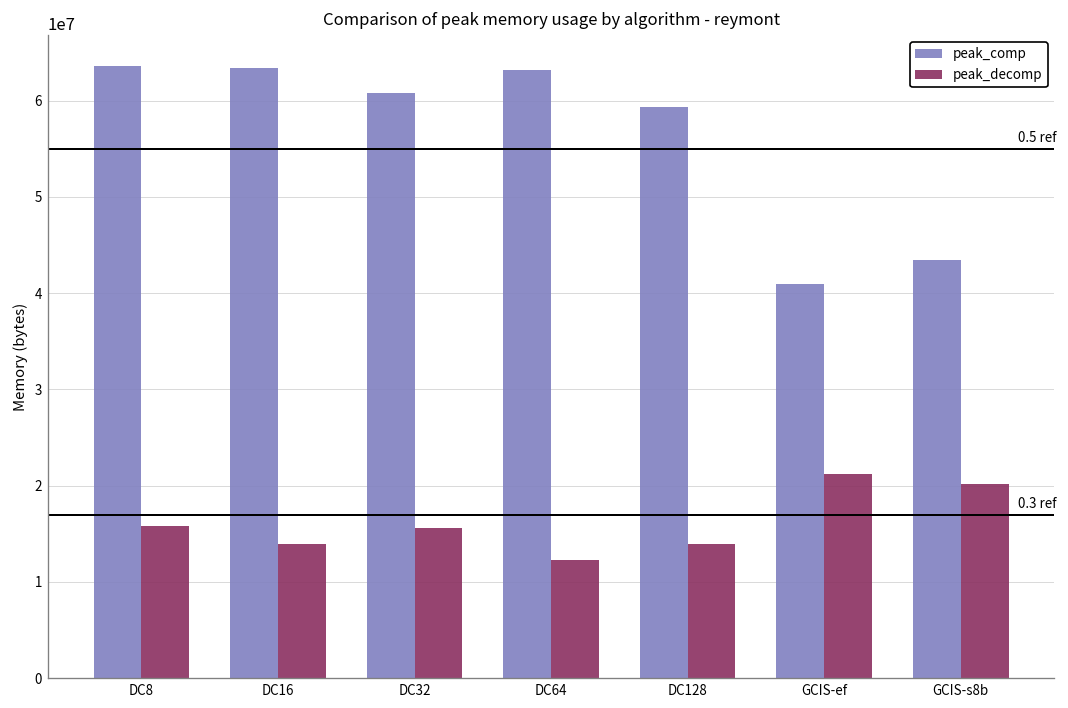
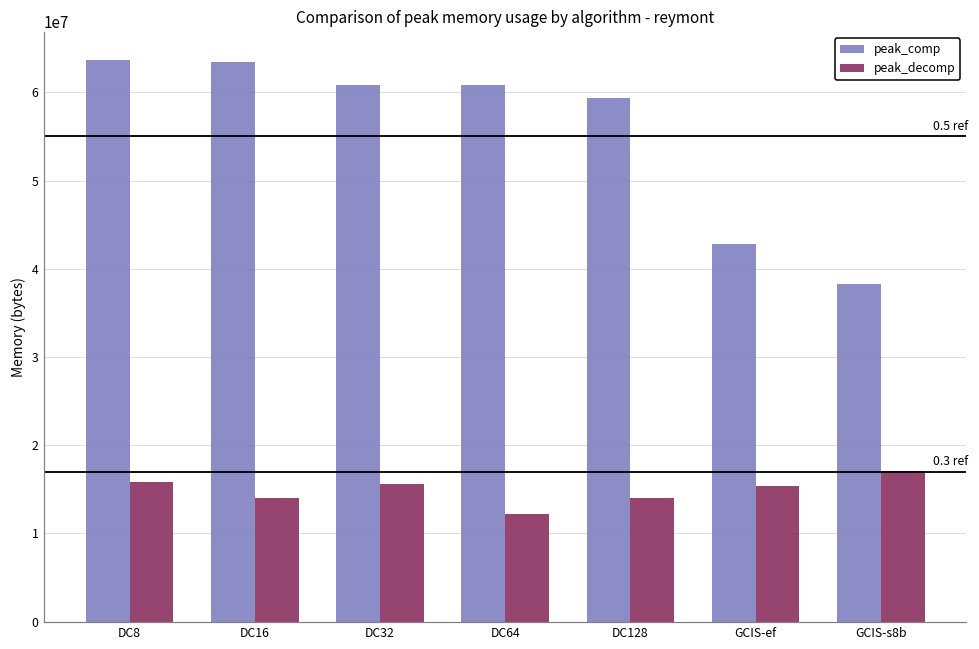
  {
    "peak_comp": {
      "DC8": 64000000,
      "DC16": 63000000,
      "DC32": 61000000,
-     "DC64": 63000000,
+     "DC64": 61000000,
      "DC128": 59000000,
-     "GCIS-ef": 41000000,
-     "GCIS-s8b": 43000000
+     "GCIS-ef": 43000000,
+     "GCIS-s8b": 38000000
    },
    "peak_decomp": {
      "DC8": 16000000,
      "DC16": 14000000,
      "DC32": 16000000,
      "DC64": 12000000,
      "DC128": 14000000,
-     "GCIS-ef": 21000000,
-     "GCIS-s8b": 20000000
+     "GCIS-ef": 15000000,
+     "GCIS-s8b": 17000000
    }
  }
